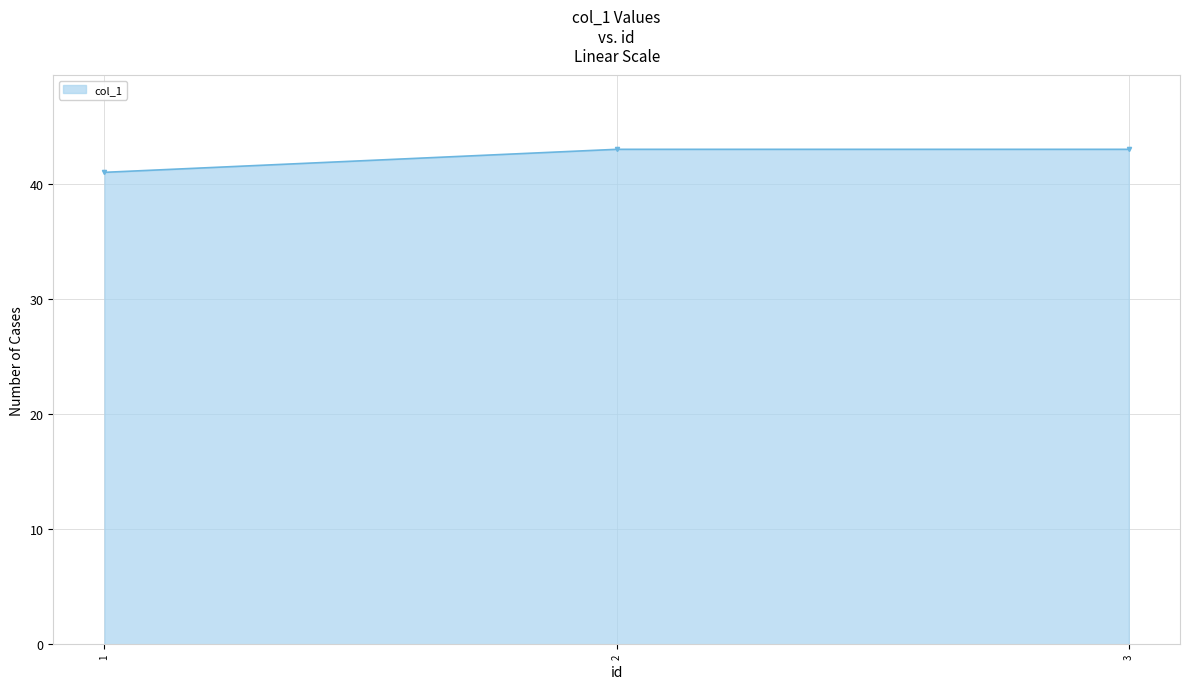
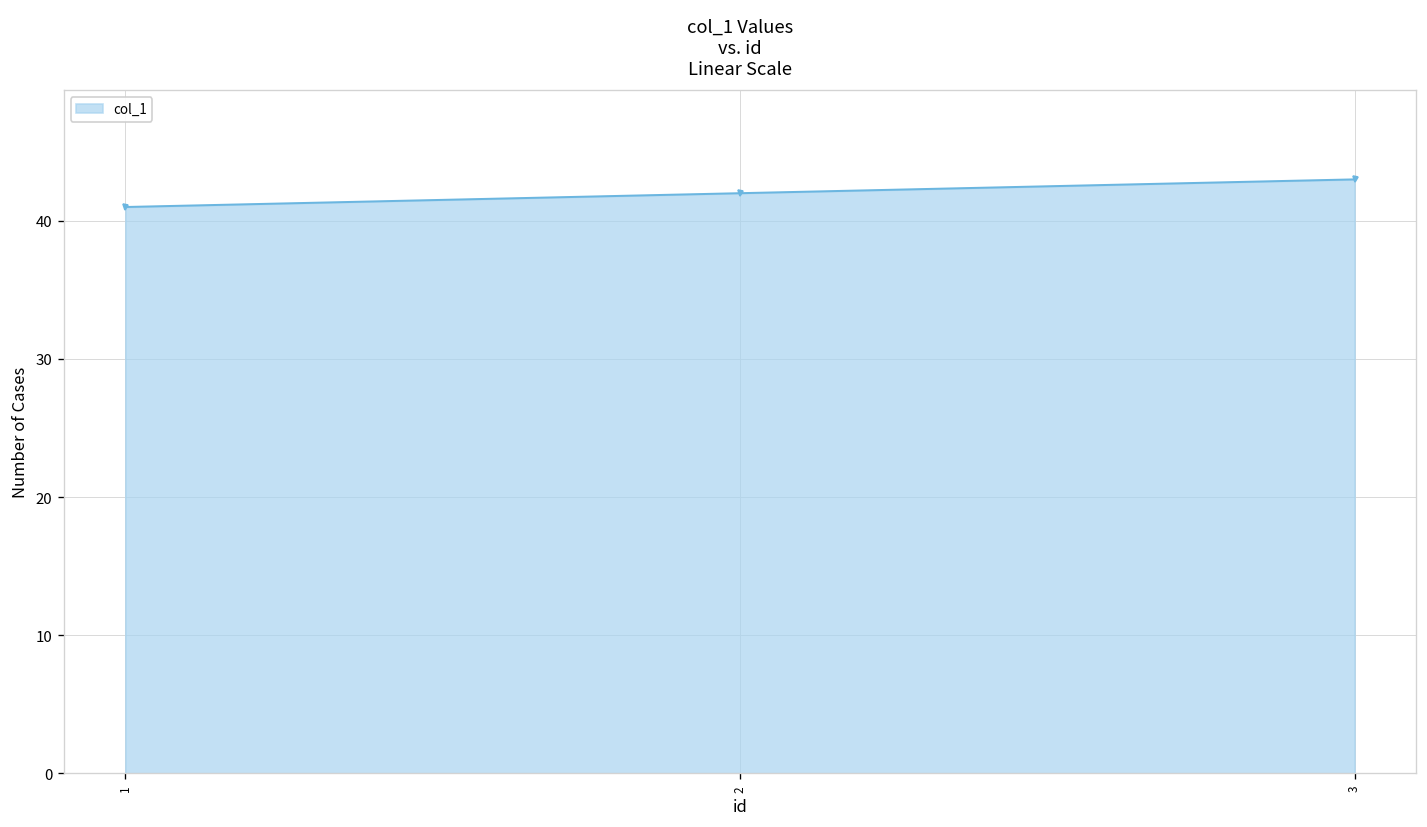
  {
    "1": 41,
-   "2": 43,
+   "2": 42,
    "3": 43
  }
